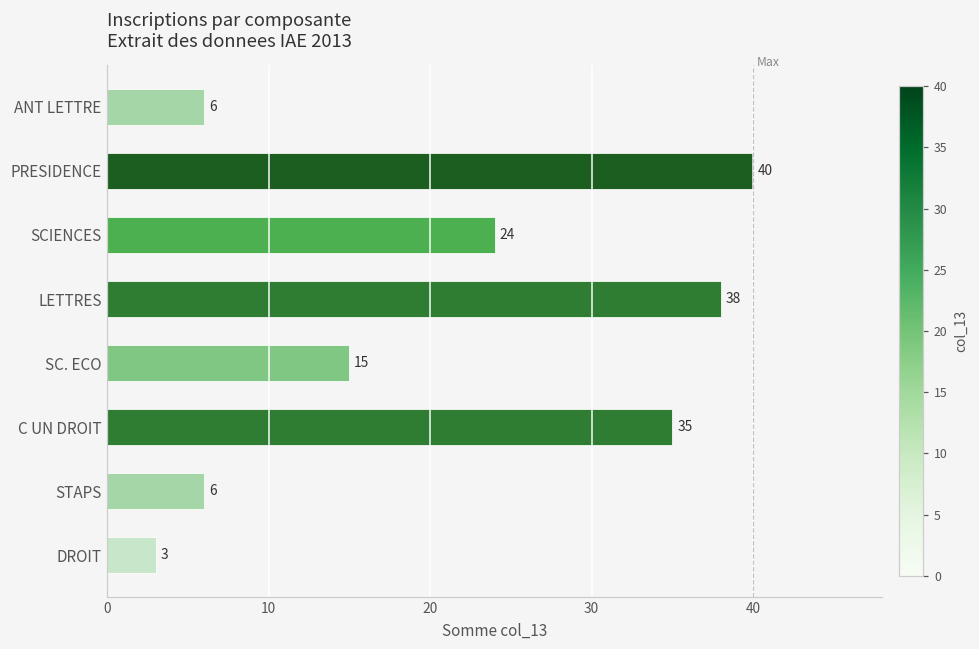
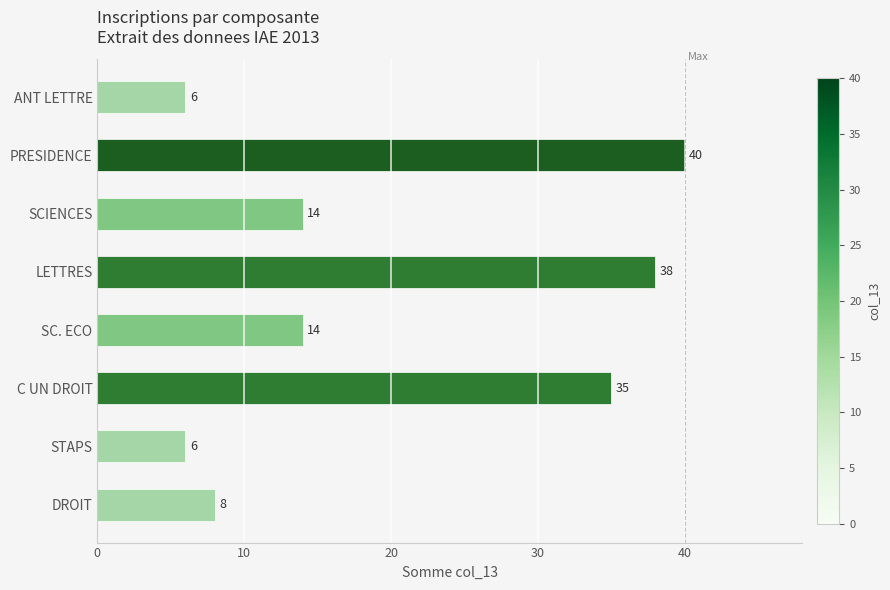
  {
    "ANT LETTRE": 6,
    "PRESIDENCE": 40,
-   "SCIENCES": 24,
+   "SCIENCES": 14,
    "LETTRES": 38,
-   "SC. ECO": 15,
+   "SC. ECO": 14,
    "C UN DROIT": 35,
    "STAPS": 6,
-   "DROIT": 3
+   "DROIT": 8
  }
